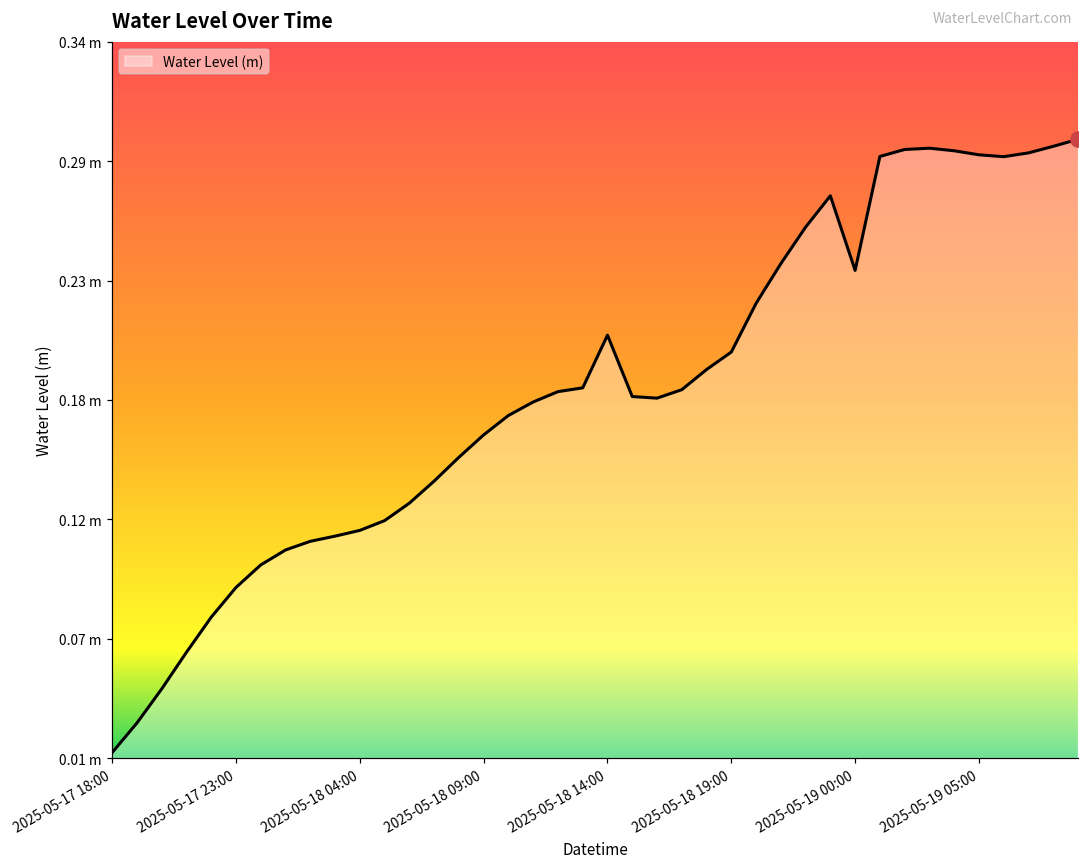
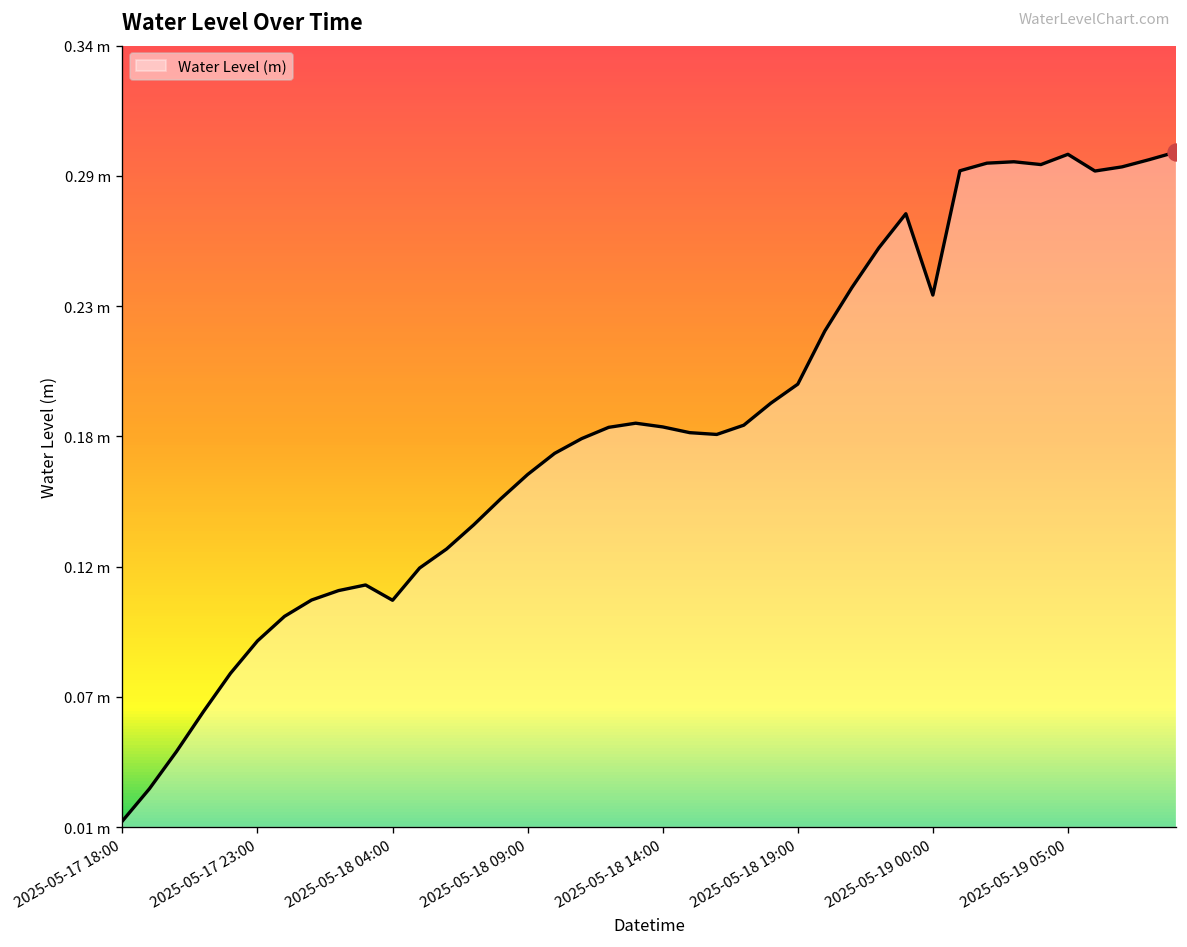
  {
    "Water Level (m)": {
      "2025-05-17 18:00": "0.017 m",
      "2025-05-17 23:00": "0.093 m",
-     "2025-05-18 04:00": "0.119 m",
+     "2025-05-18 04:00": "0.110 m",
      "2025-05-18 09:00": "0.163 m",
-     "2025-05-18 14:00": "0.209 m",
+     "2025-05-18 14:00": "0.183 m",
      "2025-05-18 19:00": "0.201 m",
      "2025-05-19 00:00": "0.239 m",
-     "2025-05-19 05:00": "0.292 m"
+     "2025-05-19 05:00": "0.298 m"
    }
  }
